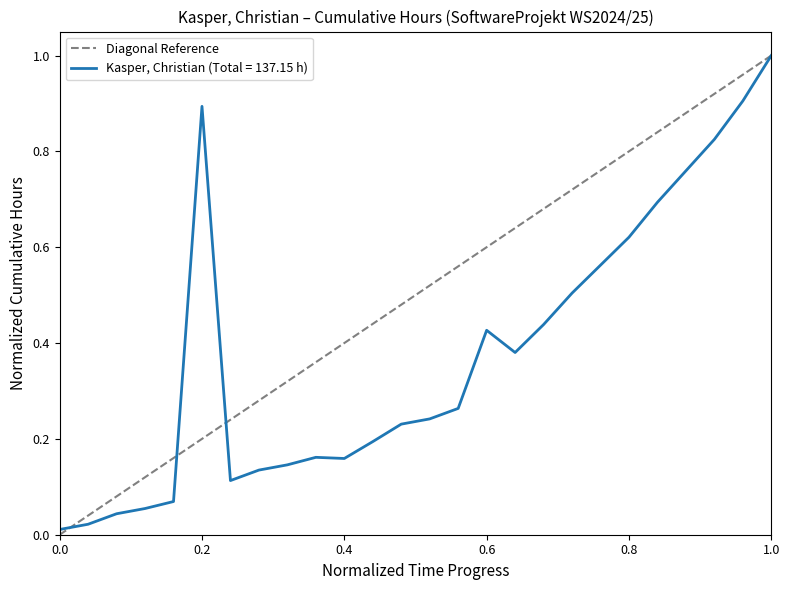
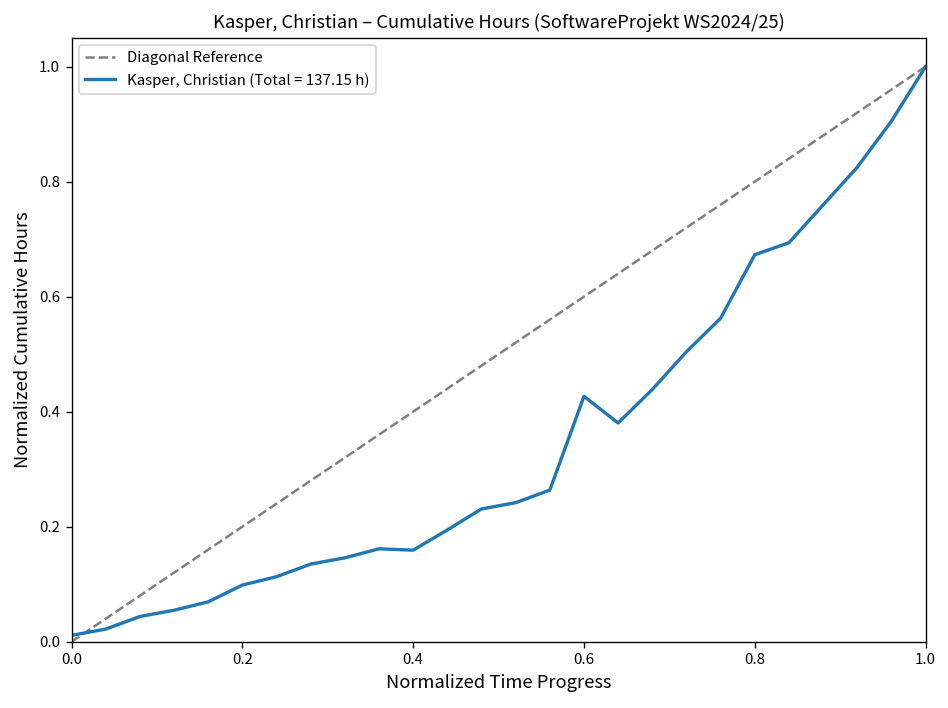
  {
    "Diagonal Reference": {
      "0.0": 0.00,
      "0.2": 0.20,
      "0.4": 0.40,
      "0.6": 0.60,
      "0.8": 0.80
    },
    "Kasper, Christian (Total = 137.15 h)": {
      "0.0": 0.01,
-     "0.2": 0.89,
+     "0.2": 0.10,
      "0.4": 0.16,
      "0.6": 0.43,
-     "0.8": 0.62
+     "0.8": 0.67
    }
  }
